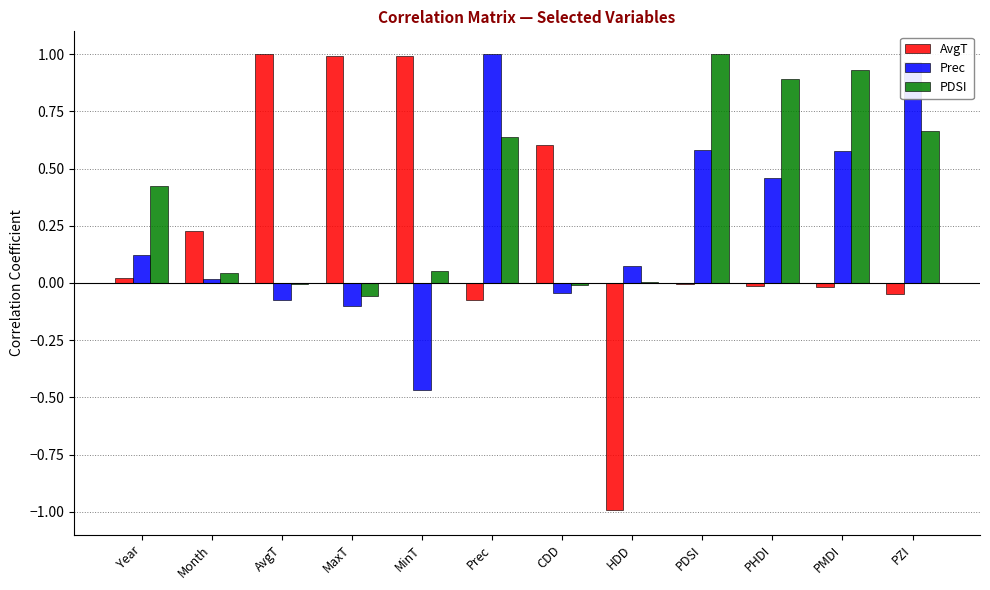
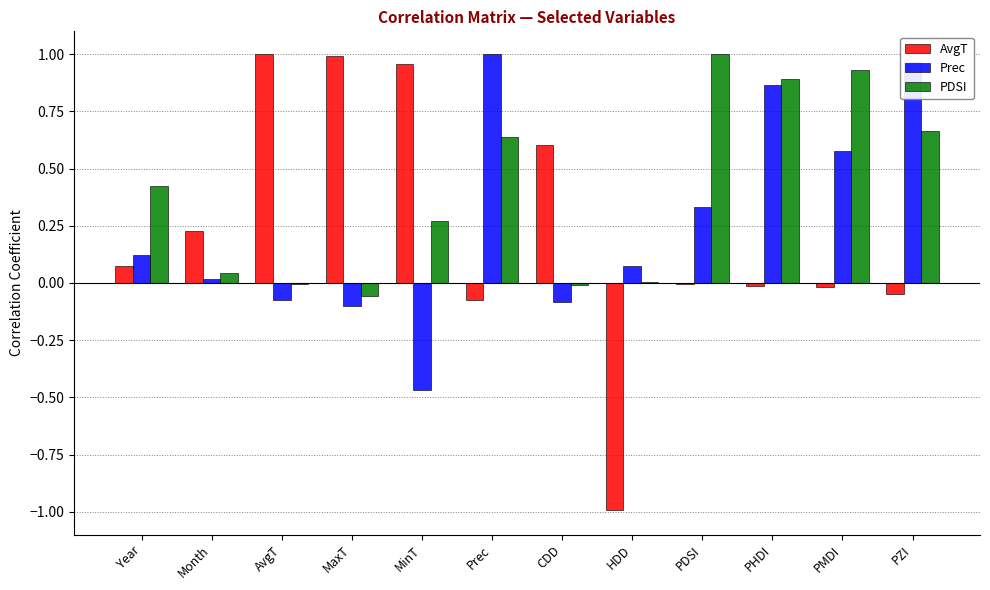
  {
    "AvgT": {
-     "Year": 0.02,
+     "Year": 0.07,
      "Month": 0.23,
      "AvgT": 1.00,
      "MaxT": 0.99,
-     "MinT": 0.99,
+     "MinT": 0.96,
      "Prec": -0.08,
      "CDD": 0.61,
      "HDD": -0.99,
      "PHDI": -0.01,
      "PMDI": -0.02,
      "PZI": -0.05
    },
    "Prec": {
      "Year": 0.12,
      "Month": 0.02,
      "AvgT": -0.08,
      "MaxT": -0.10,
      "MinT": -0.47,
      "Prec": 1.00,
-     "CDD": -0.04,
+     "CDD": -0.08,
      "HDD": 0.07,
-     "PDSI": 0.58,
-     "PHDI": 0.46,
+     "PDSI": 0.33,
+     "PHDI": 0.86,
      "PMDI": 0.58
    },
    "PDSI": {
      "Year": 0.42,
      "Month": 0.05,
      "MaxT": -0.06,
-     "MinT": 0.05,
+     "MinT": 0.27,
      "Prec": 0.64,
      "PDSI": 1.00,
      "PHDI": 0.89,
      "PMDI": 0.93,
      "PZI": 0.66
    }
  }
